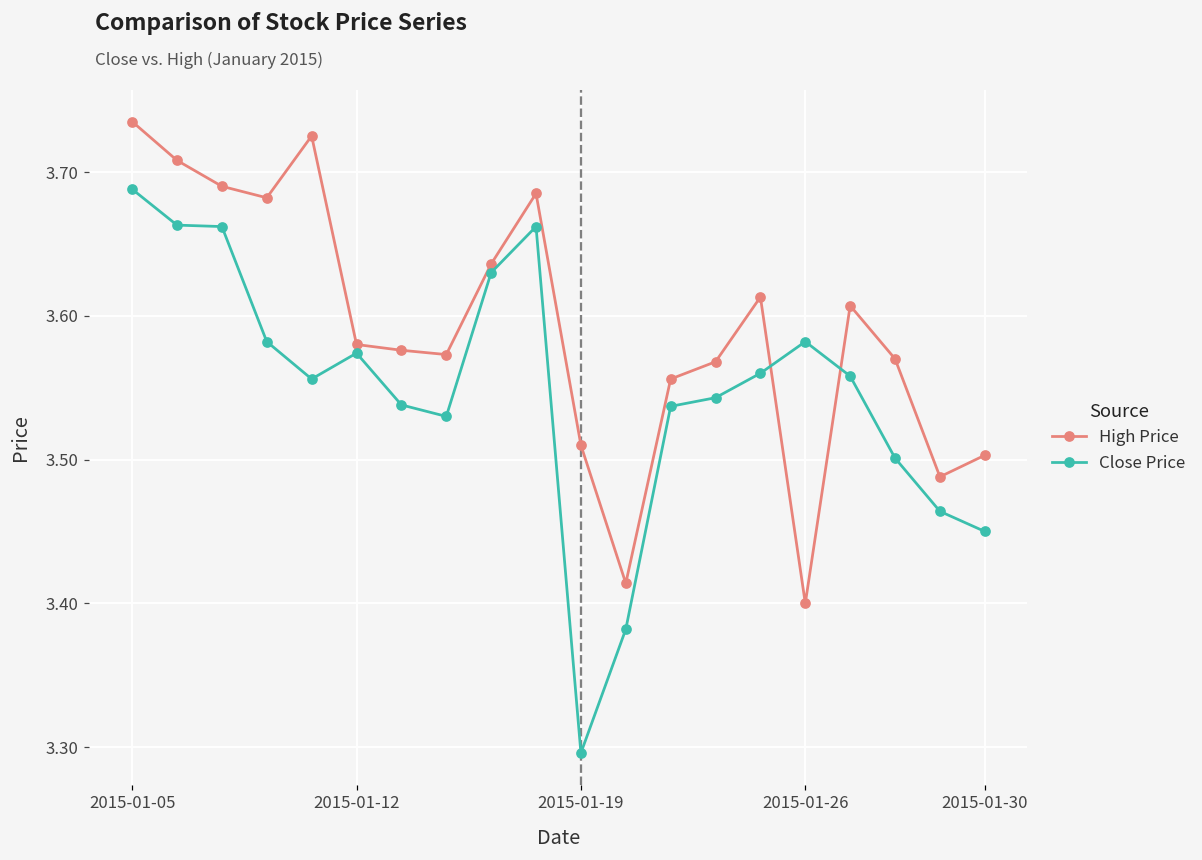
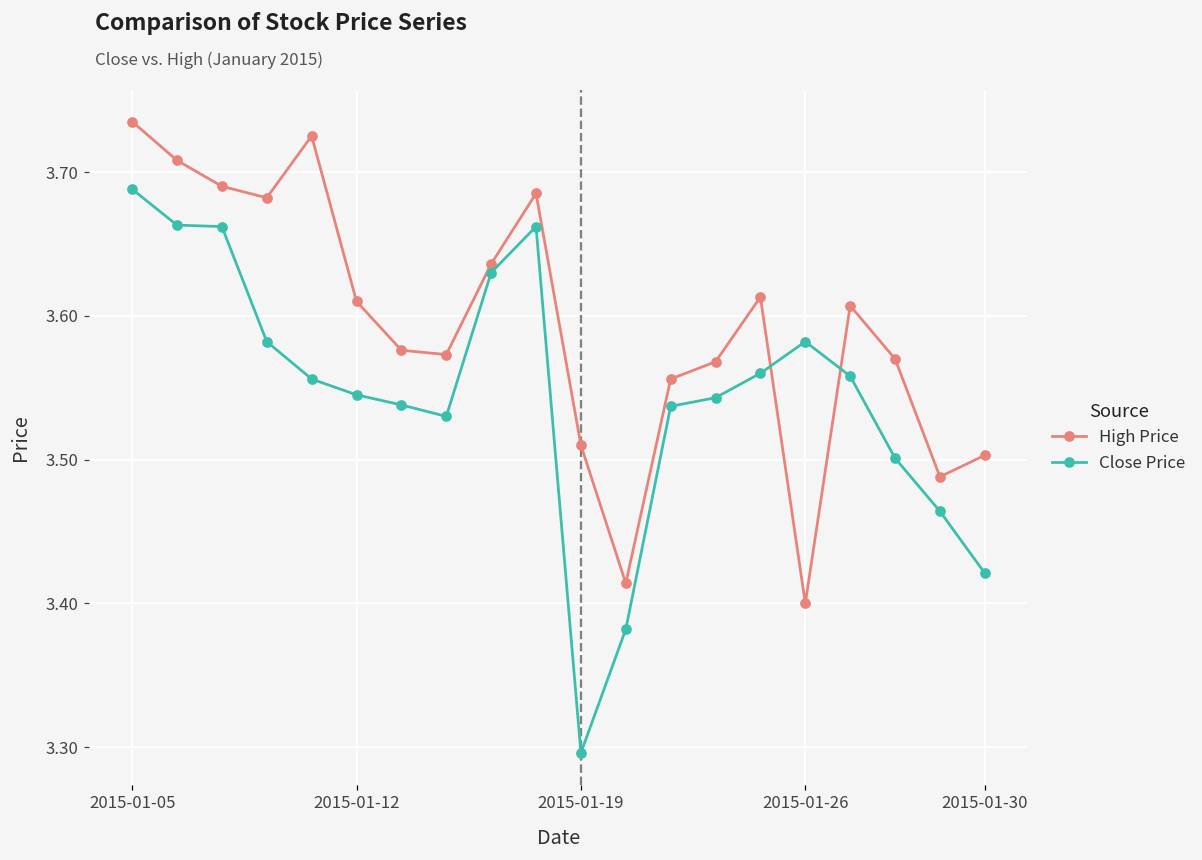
  {
    "High Price": {
      "2015-01-05": 3.735,
-     "2015-01-12": 3.58,
+     "2015-01-12": 3.61,
      "2015-01-19": 3.51,
      "2015-01-26": 3.40,
      "2015-01-30": 3.503
    },
    "Close Price": {
      "2015-01-05": 3.688,
-     "2015-01-12": 3.574,
+     "2015-01-12": 3.545,
      "2015-01-19": 3.296,
      "2015-01-26": 3.582,
-     "2015-01-30": 3.450
+     "2015-01-30": 3.421
    }
  }
